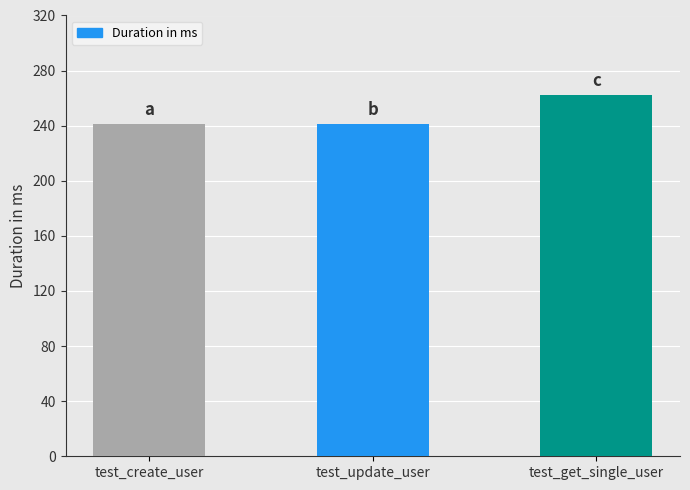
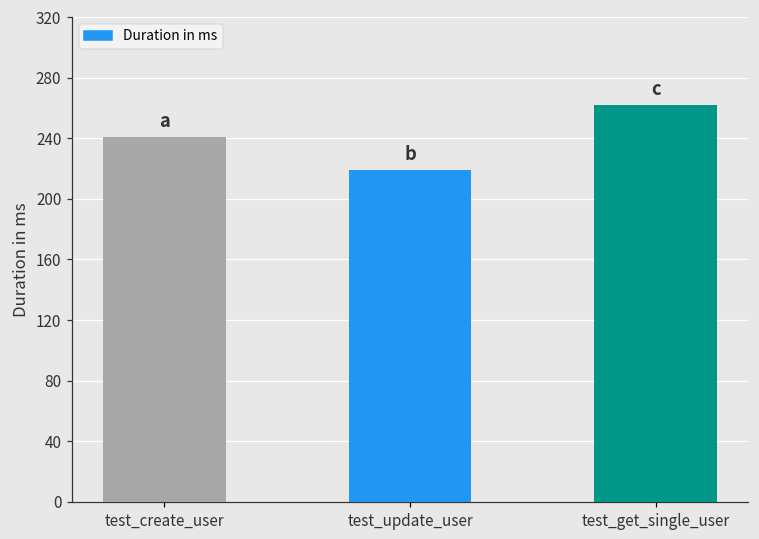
  {
    "test_create_user": 241,
-   "test_update_user": 241,
+   "test_update_user": 219,
    "test_get_single_user": 262
  }
